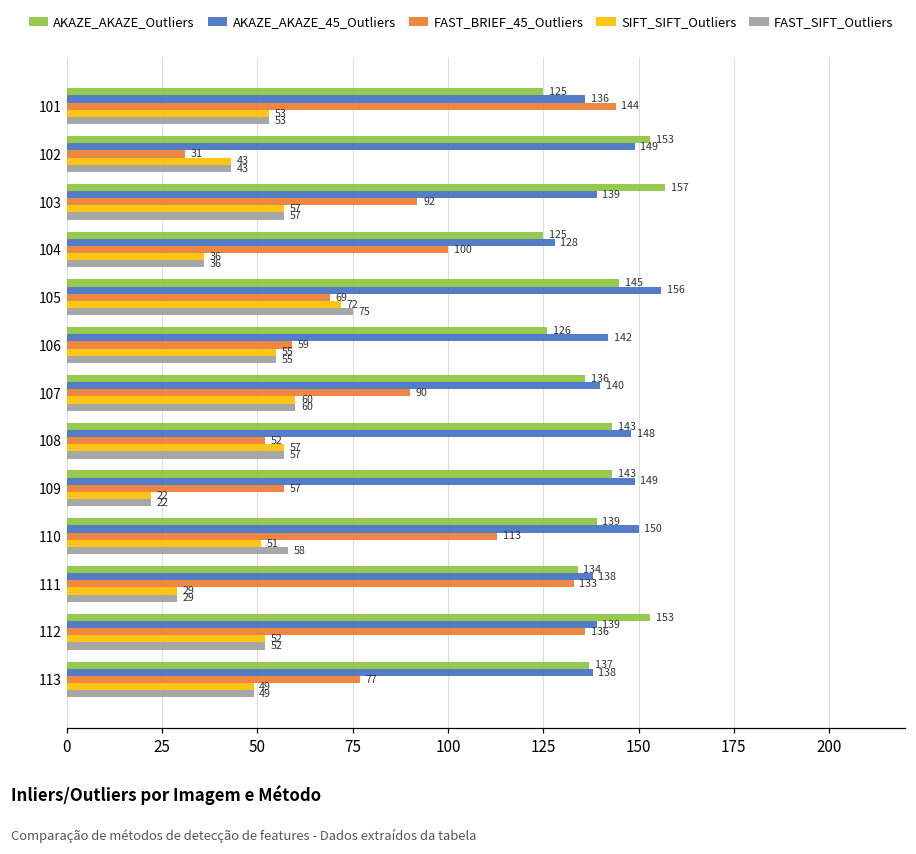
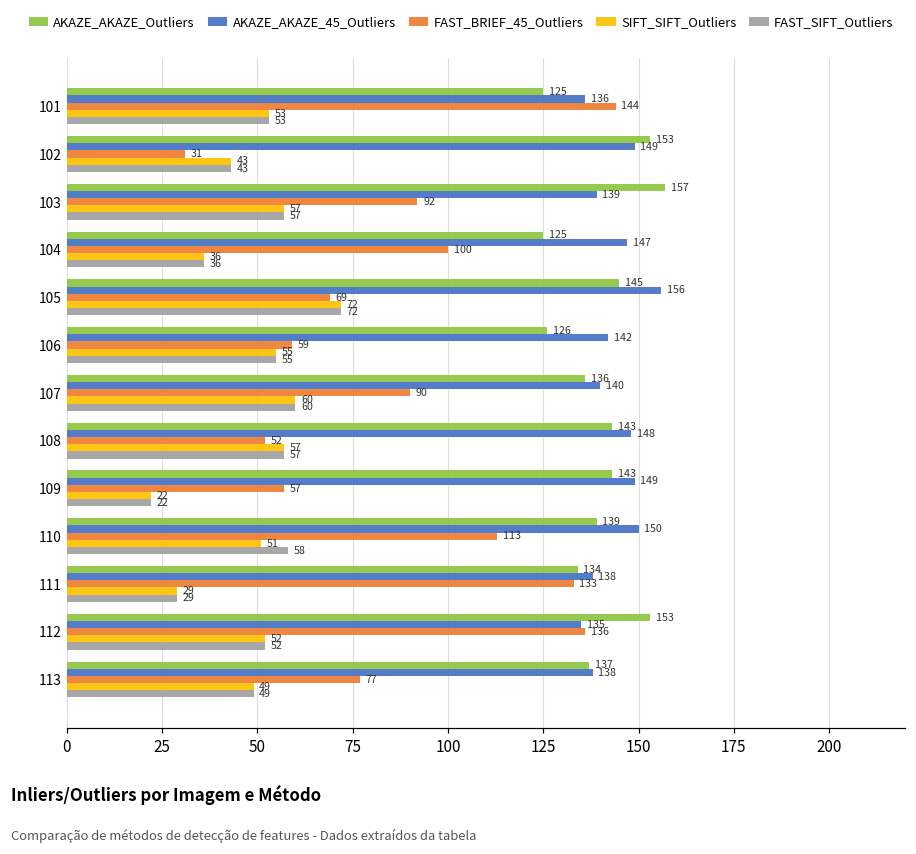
  {
    "AKAZE_AKAZE_Outliers": {
      "101": 125,
      "102": 153,
      "103": 157,
      "104": 125,
      "105": 145,
      "106": 126,
      "107": 136,
      "108": 143,
      "109": 143,
      "110": 139,
      "111": 134,
      "112": 153
    },
    "AKAZE_AKAZE_45_Outliers": {
      "101": 136,
      "102": 149,
      "103": 139,
-     "104": 128,
+     "104": 147,
      "105": 156,
      "106": 142,
      "107": 140,
      "108": 148,
      "109": 149,
      "110": 150,
      "111": 138,
-     "112": 139
+     "112": 135
    },
    "FAST_BRIEF_45_Outliers": {
      "101": 144,
      "102": 31,
      "103": 92,
      "104": 100,
      "105": 69,
      "106": 59,
      "107": 90,
      "108": 52,
      "109": 57,
      "110": 113,
      "111": 133,
      "113": 77
    },
    "SIFT_SIFT_Outliers": {
      "110": 51
    },
    "FAST_SIFT_Outliers": {
-     "105": 75,
+     "105": 72,
      "110": 58
    }
  }
